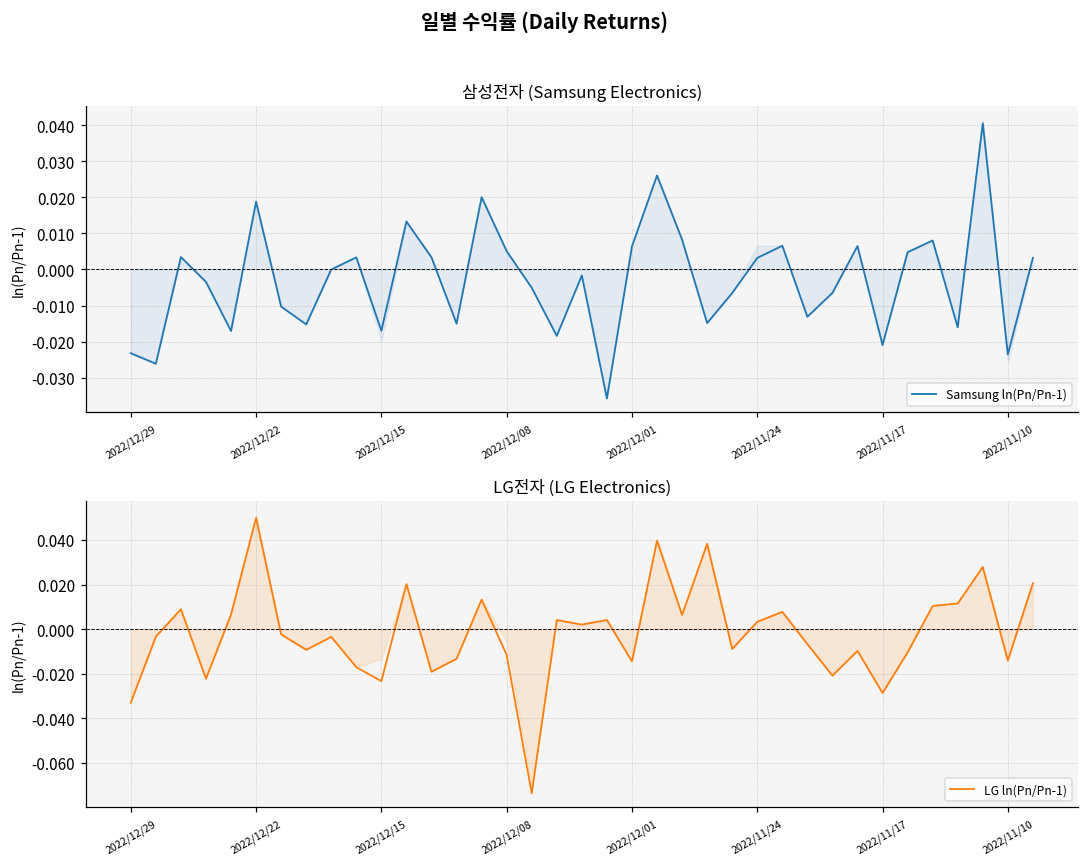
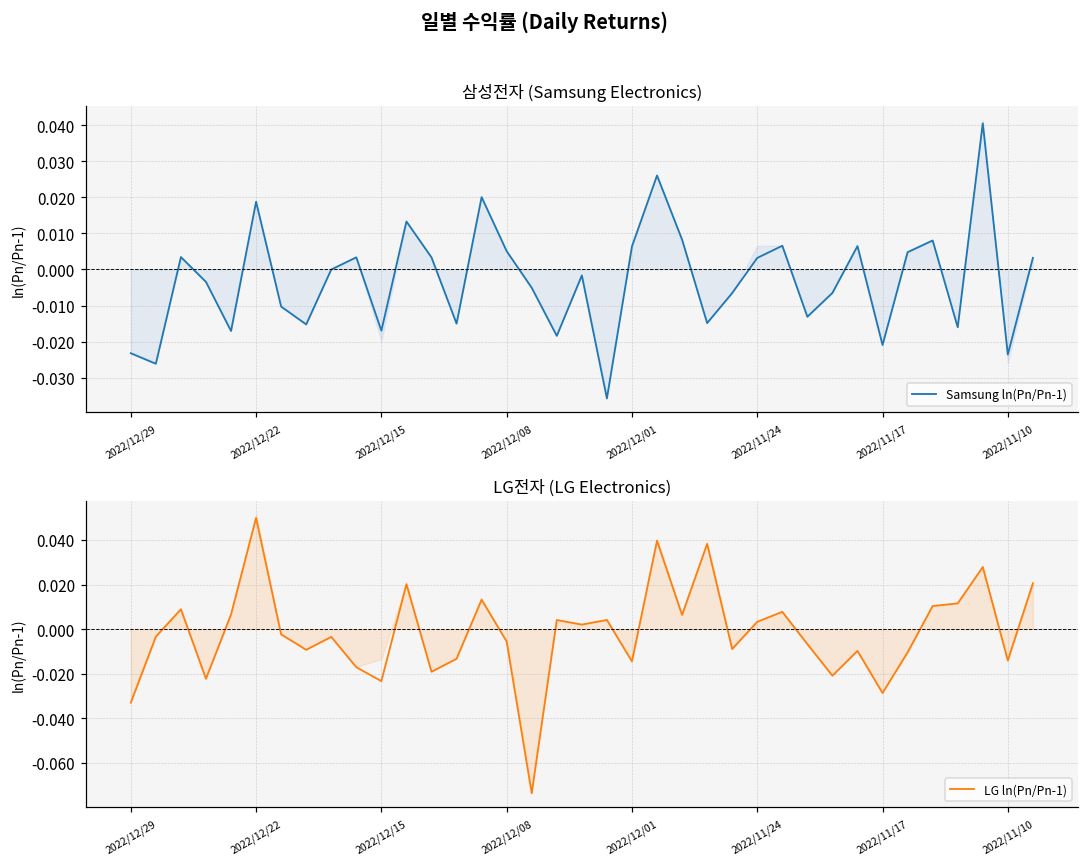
  {
    "삼성전자 (Samsung Electronics)": {
      "Samsung ln(Pn/Pn-1)": {
        "2022/12/29": -0.023,
        "2022/12/15": -0.017,
        "2022/11/24": 0.003,
        "2022/11/17": -0.021,
        "2022/11/10": -0.024
      }
    },
    "LG전자 (LG Electronics)": {
      "LG ln(Pn/Pn-1)": {
        "2022/12/29": -0.033,
        "2022/12/15": -0.023,
-       "2022/12/08": -0.012,
+       "2022/12/08": -0.006,
        "2022/12/01": -0.014,
        "2022/11/17": -0.029,
        "2022/11/10": -0.014
      }
    }
  }
